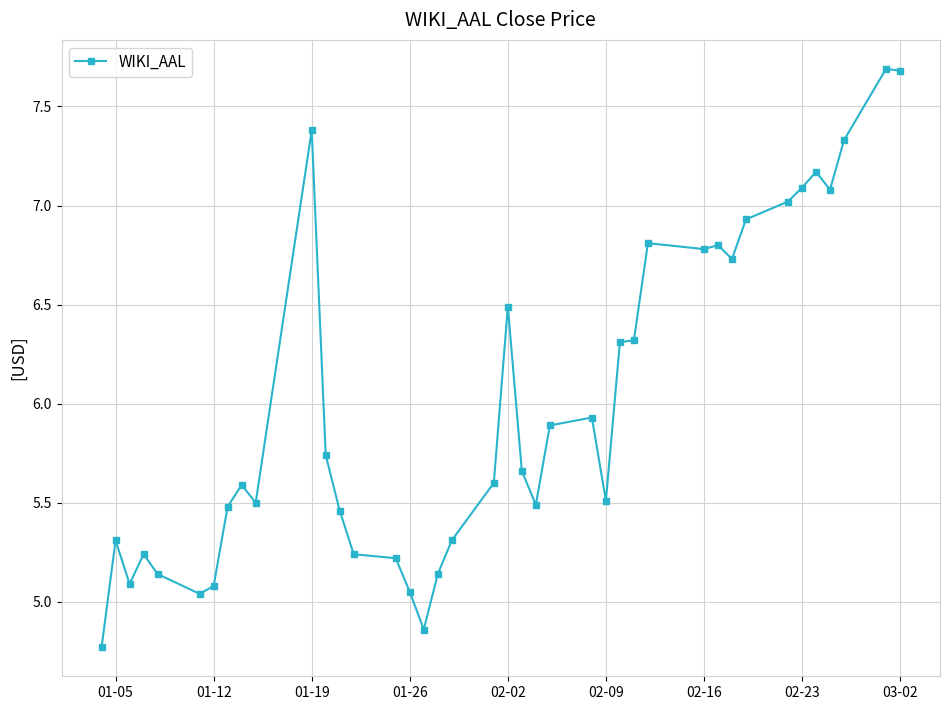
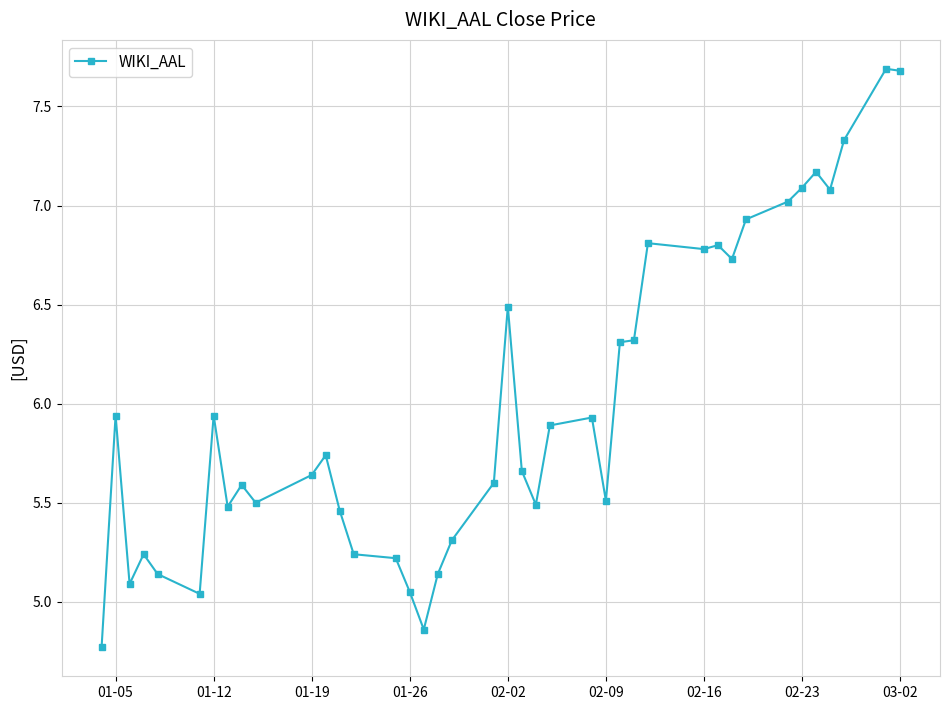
  {
-   "01-05": 5.31,
-   "01-12": 5.08,
-   "01-19": 7.38,
+   "01-05": 5.94,
+   "01-12": 5.94,
+   "01-19": 5.64,
    "01-26": 5.05,
    "02-02": 6.49,
    "02-09": 5.51,
    "02-16": 6.78,
    "02-23": 7.09,
    "03-02": 7.68
  }
